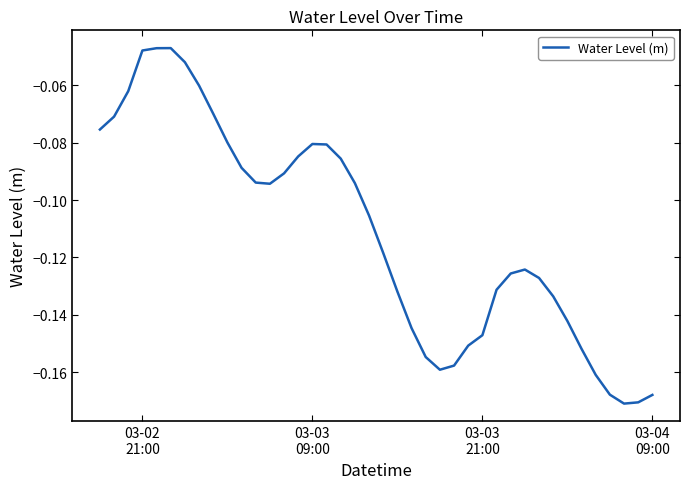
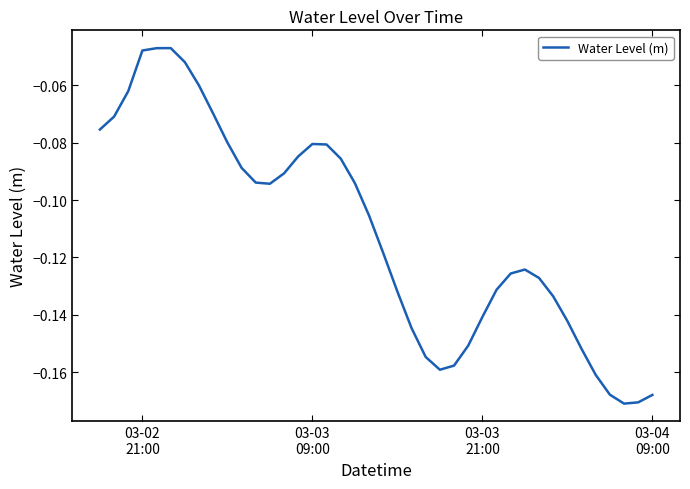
  {
    "03-02 21:00": -0.048,
    "03-03 09:00": -0.080,
-   "03-03 21:00": -0.147,
+   "03-03 21:00": -0.141,
    "03-04 09:00": -0.168
  }
